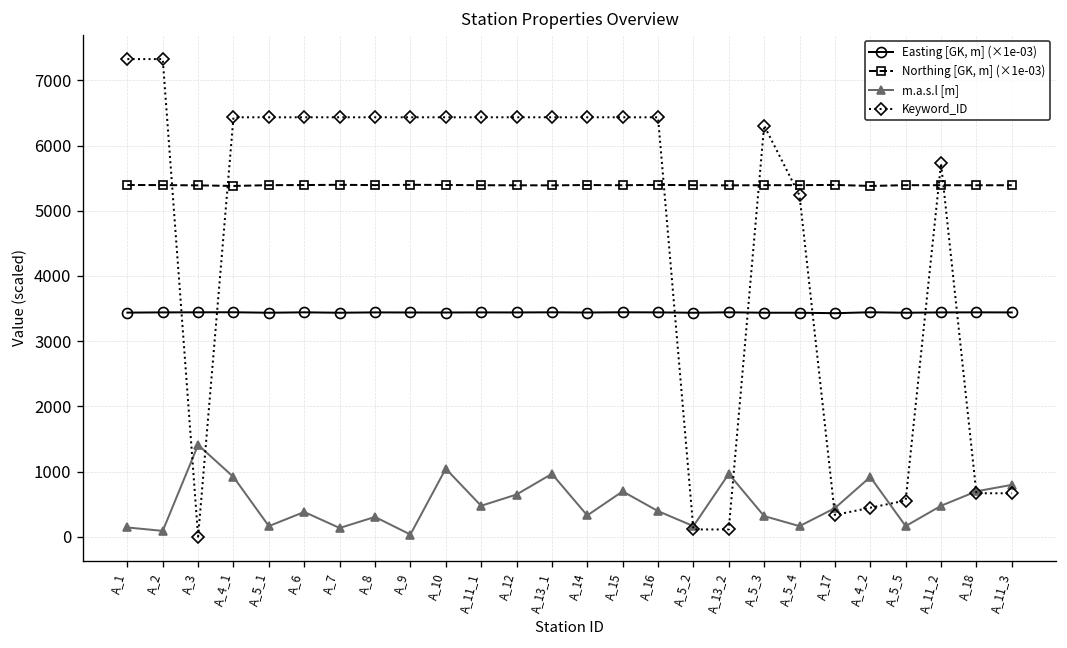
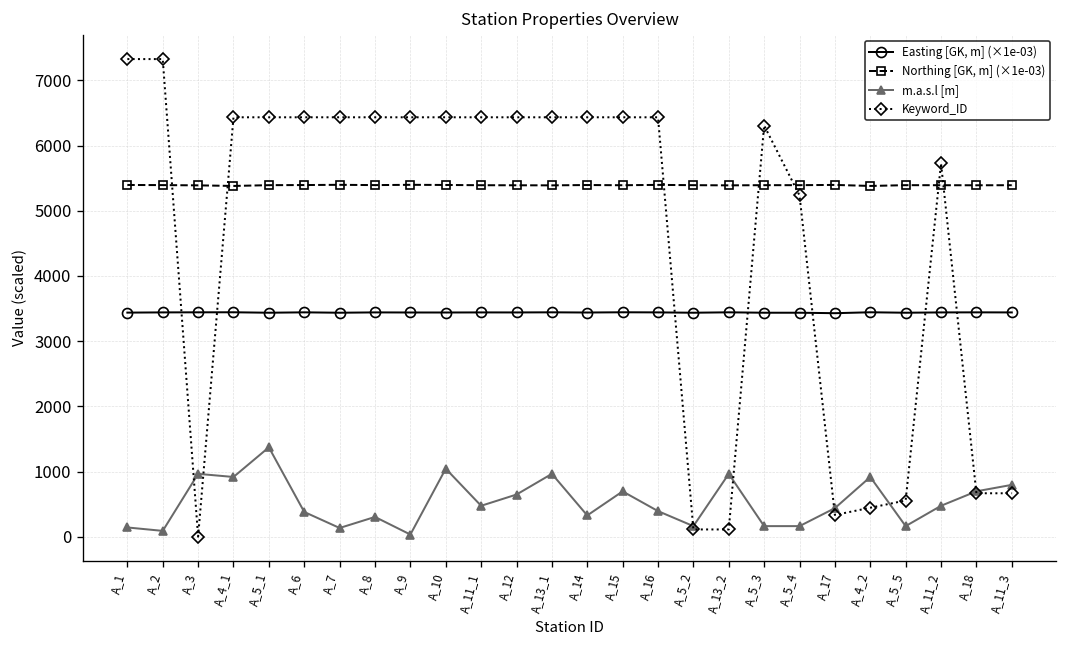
  {
    "m.a.s.l [m]": {
      "A_1": 100,
      "A_2": 100,
-     "A_3": 1400,
+     "A_3": 1000,
      "A_4_1": 900,
-     "A_5_1": 200,
+     "A_5_1": 1400,
      "A_6": 400,
      "A_7": 100,
      "A_8": 300,
      "A_9": 0,
      "A_10": 1000,
      "A_11_1": 500,
      "A_12": 600,
      "A_13_1": 1000,
      "A_14": 300,
      "A_15": 700,
      "A_16": 400,
      "A_5_2": 200,
      "A_13_2": 1000,
-     "A_5_3": 300,
+     "A_5_3": 200,
      "A_5_4": 200,
      "A_17": 400,
      "A_4_2": 900,
      "A_5_5": 200,
      "A_11_2": 500,
      "A_11_3": 800
    }
  }
